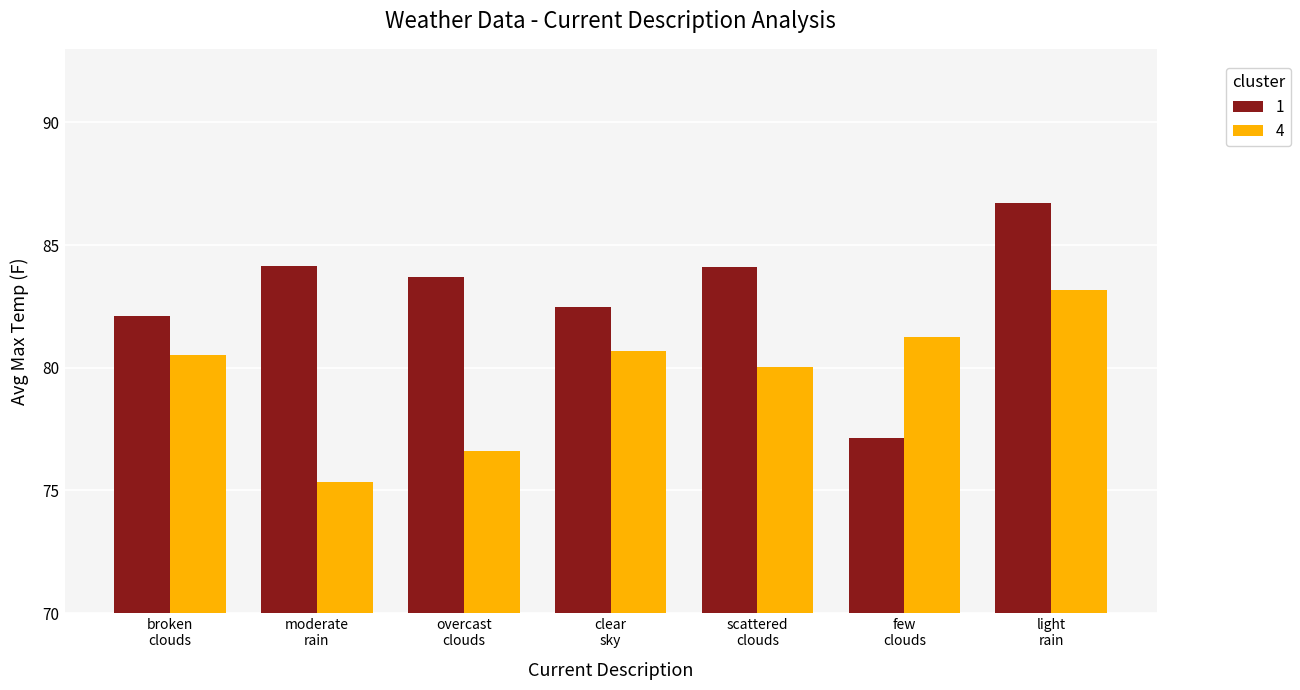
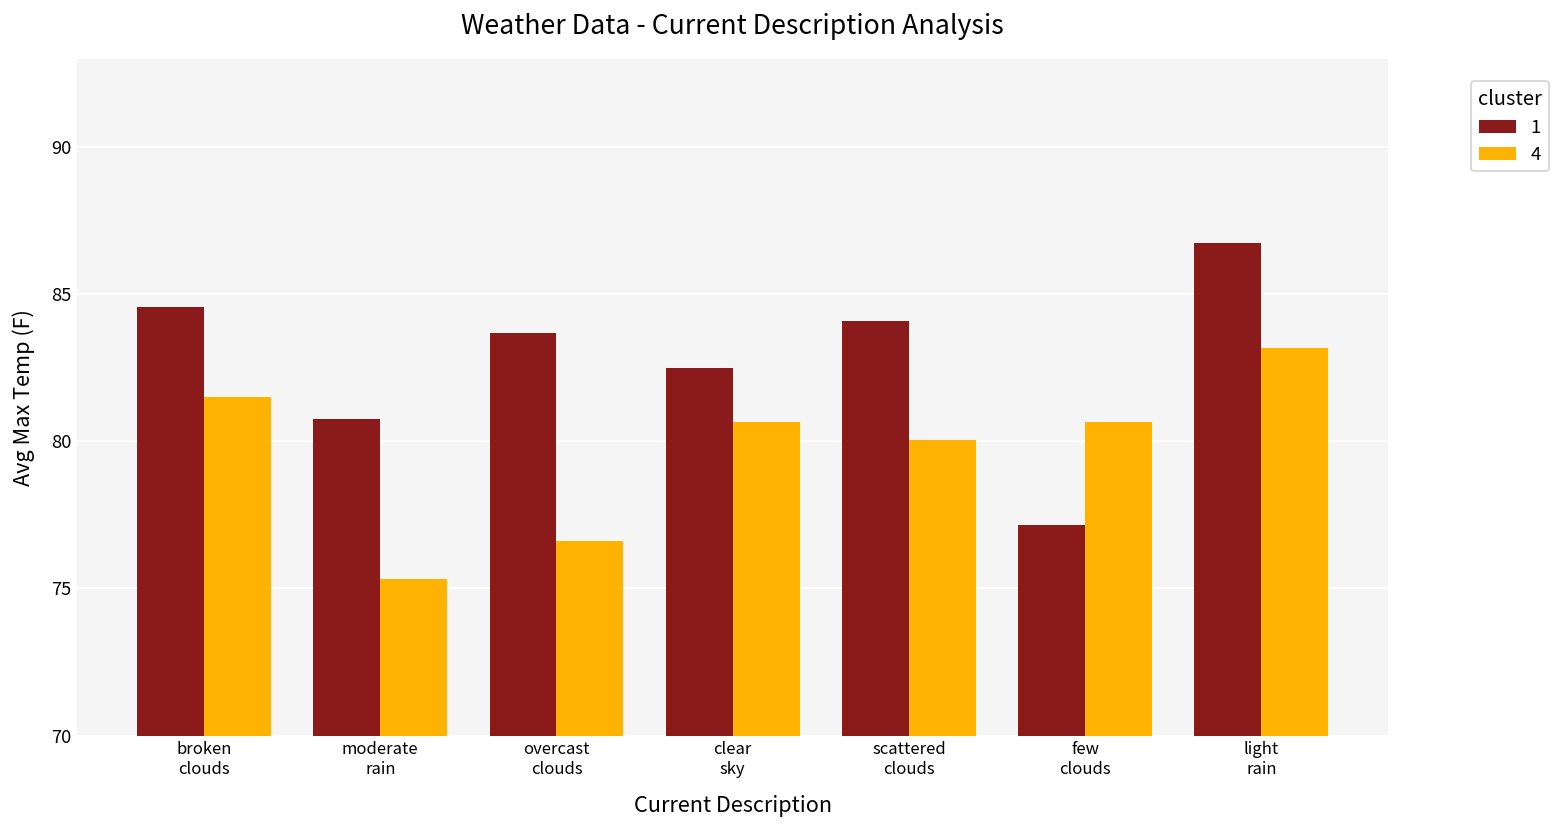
  {
    "1": {
-     "broken clouds": 82.1,
-     "moderate rain": 84.2,
+     "broken clouds": 84.6,
+     "moderate rain": 80.8,
      "overcast clouds": 83.7,
      "clear sky": 82.5,
      "scattered clouds": 84.1,
      "few clouds": 77.2,
      "light rain": 86.7
    },
    "4": {
-     "broken clouds": 80.5,
+     "broken clouds": 81.5,
      "moderate rain": 75.3,
      "overcast clouds": 76.6,
      "clear sky": 80.7,
      "scattered clouds": 80.0,
-     "few clouds": 81.3,
+     "few clouds": 80.7,
      "light rain": 83.2
    }
  }
